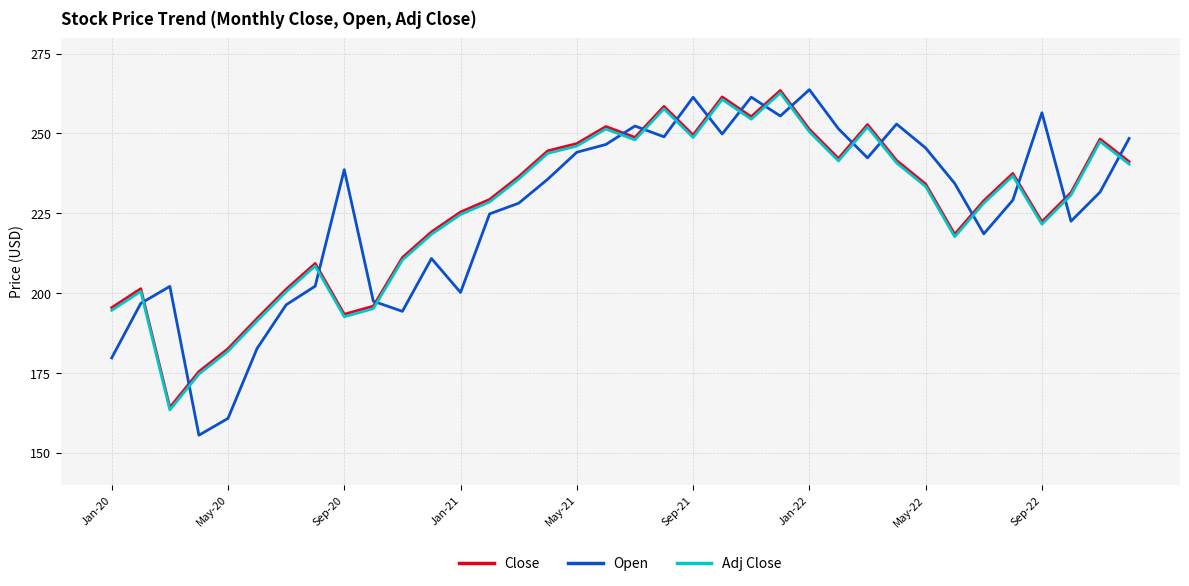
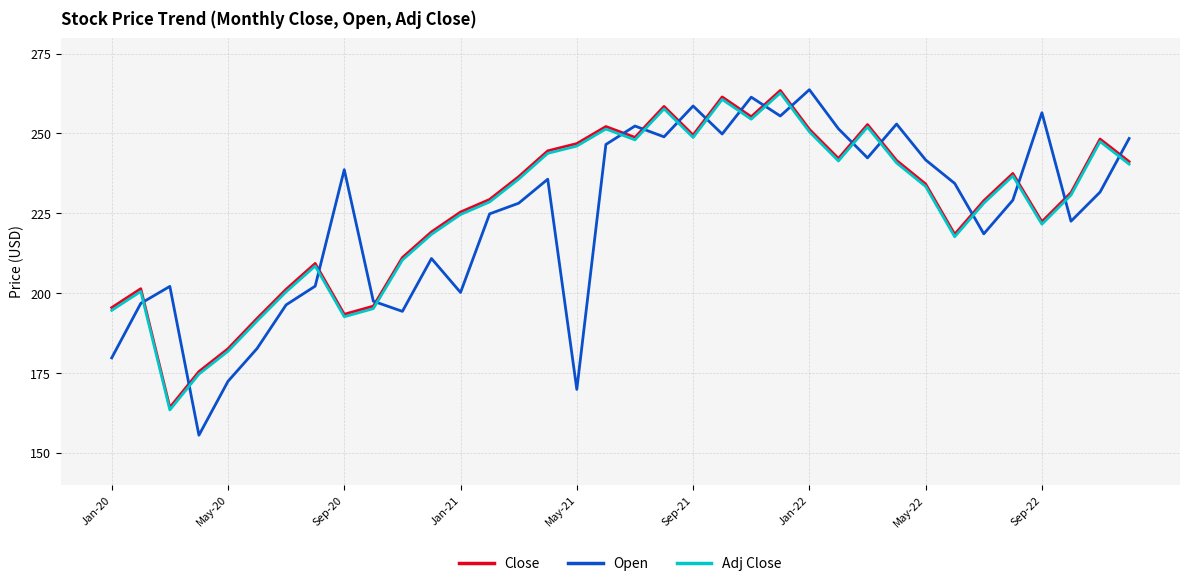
  {
    "Close": {
      "Jan-20": 195
    },
    "Open": {
      "Jan-20": 180,
-     "May-20": 161,
+     "May-20": 172,
      "Sep-20": 239,
      "Jan-21": 200,
-     "May-21": 244,
-     "Sep-21": 261,
+     "May-21": 170,
+     "Sep-21": 259,
      "Jan-22": 264,
-     "May-22": 245,
+     "May-22": 242,
      "Sep-22": 257
    },
    "Adj Close": {
      "Jan-20": 195
    }
  }
